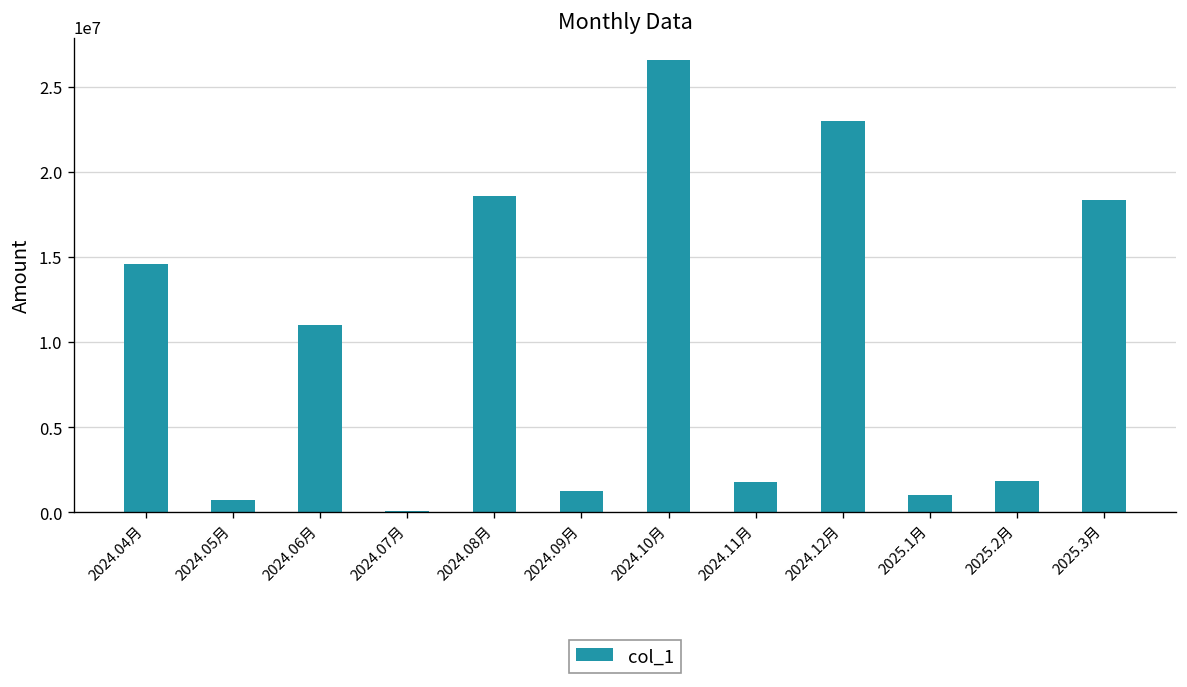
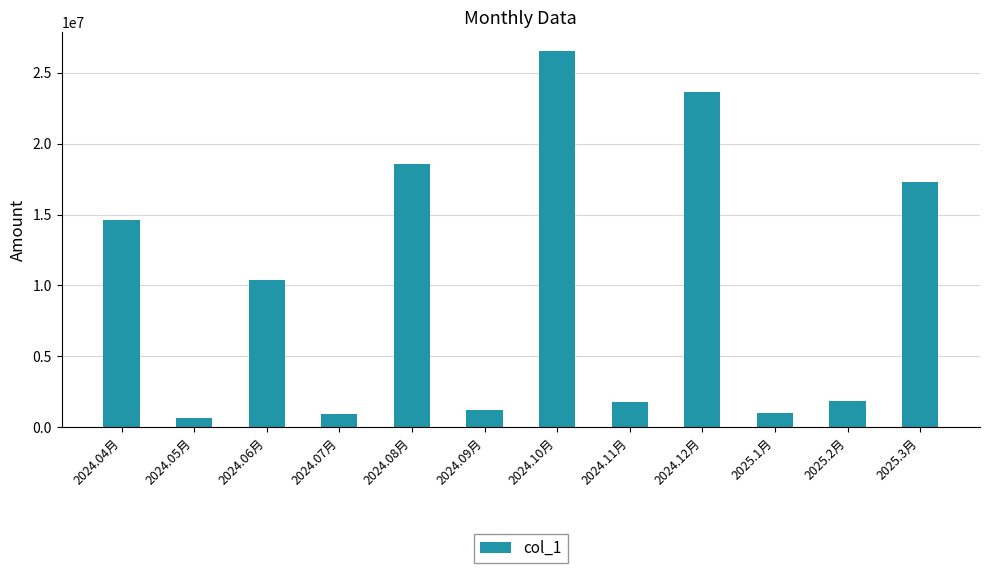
  {
    "2024.04月": 14600000,
    "2024.05月": 700000,
-   "2024.06月": 11000000,
-   "2024.07月": 100000,
+   "2024.06月": 10300000,
+   "2024.07月": 900000,
    "2024.08月": 18600000,
    "2024.09月": 1300000,
    "2024.10月": 26500000,
    "2024.11月": 1800000,
-   "2024.12月": 23000000,
+   "2024.12月": 23600000,
    "2025.1月": 1000000,
    "2025.2月": 1800000,
-   "2025.3月": 18300000
+   "2025.3月": 17300000
  }
